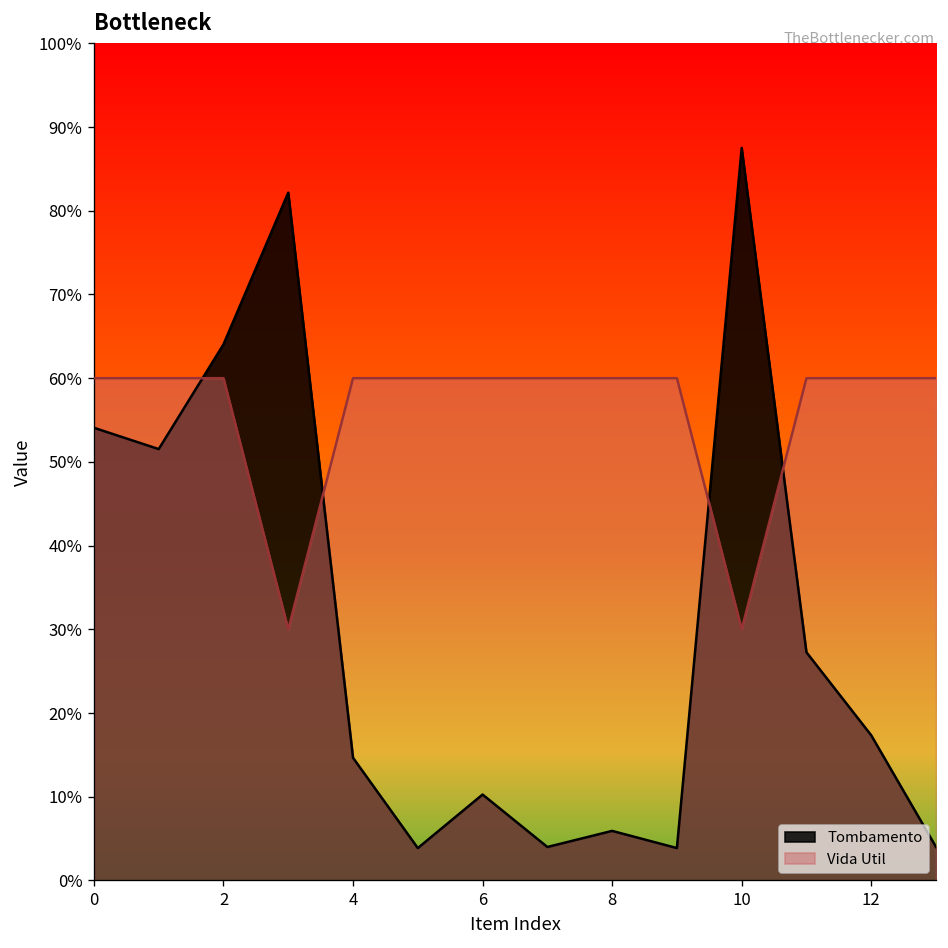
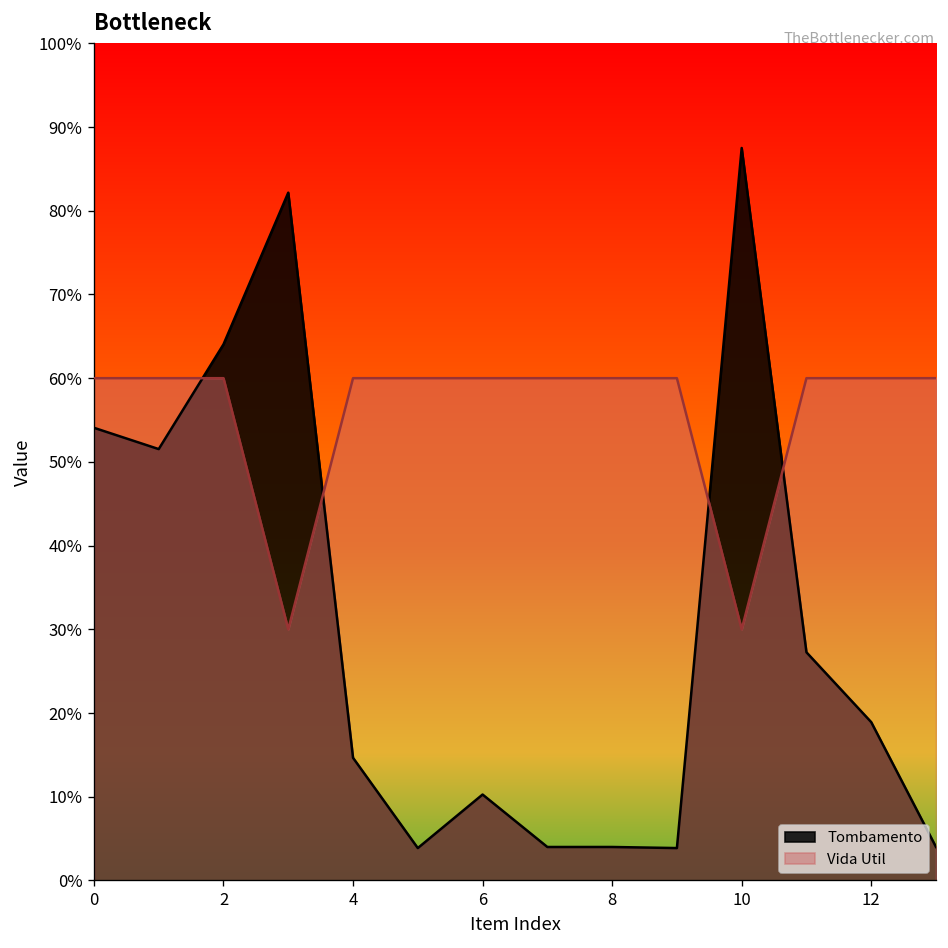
  {
    "Tombamento": {
      "0": "54%",
      "2": "64%",
      "4": "15%",
      "6": "10%",
-     "8": "6%",
+     "8": "4%",
      "10": "88%",
-     "12": "17%"
+     "12": "19%"
    },
    "Vida Util": {
      "0": "60%",
      "2": "60%",
      "4": "60%",
      "6": "60%",
      "8": "60%",
      "10": "30%",
      "12": "60%"
    }
  }
